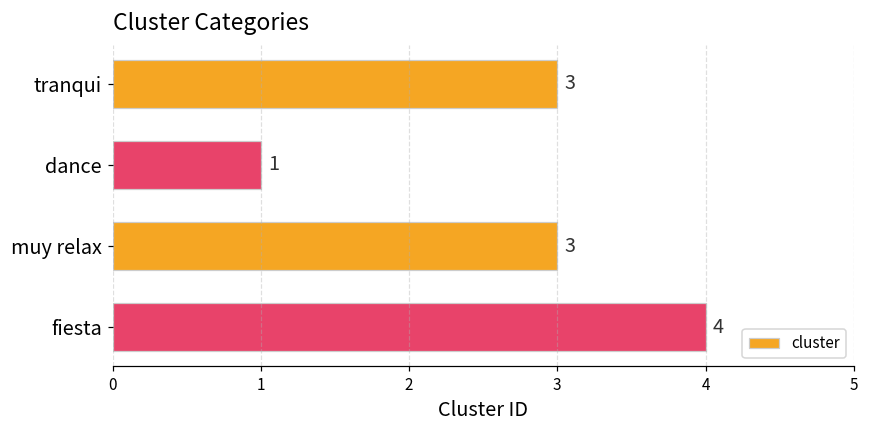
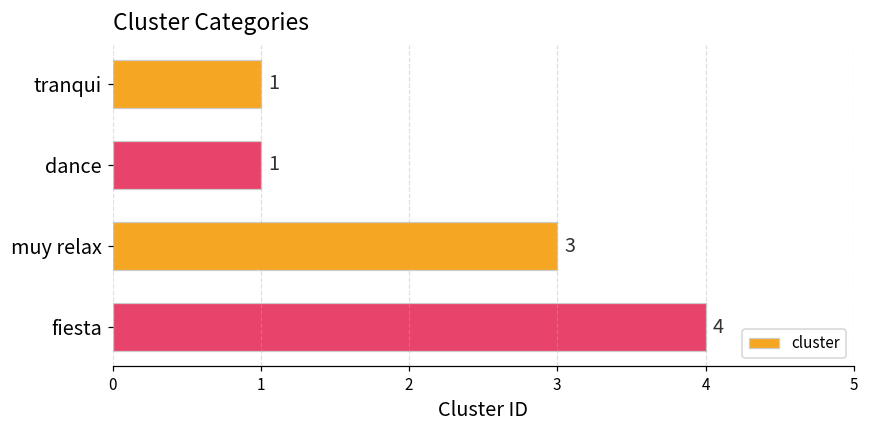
  {
-   "tranqui": 3,
+   "tranqui": 1,
    "dance": 1,
    "muy relax": 3,
    "fiesta": 4
  }
